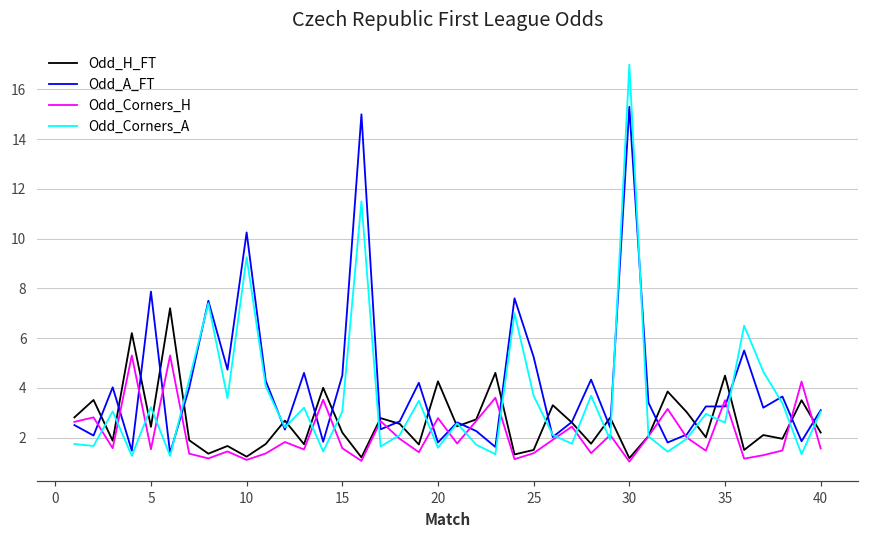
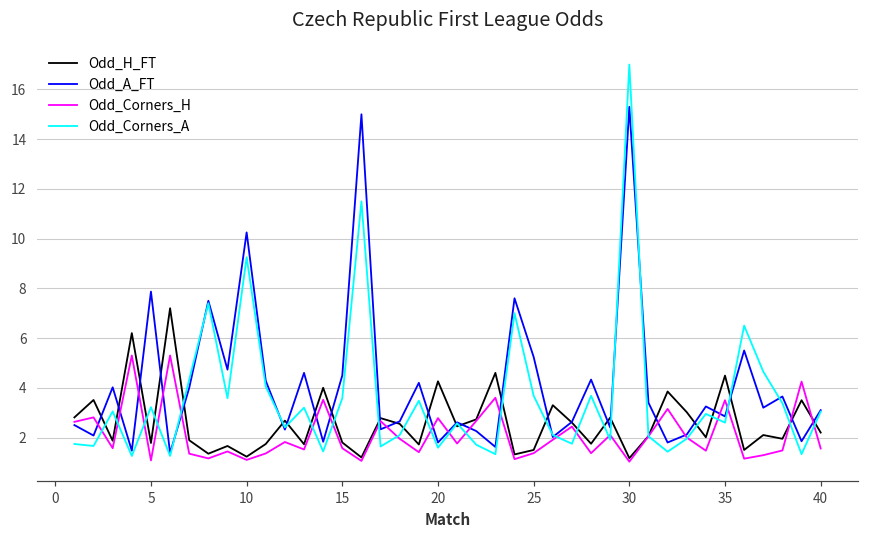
  {
    "Odd_H_FT": {
-     "5": 2.4,
+     "5": 1.8,
      "10": 1.2,
-     "15": 2.2,
+     "15": 1.8,
      "20": 4.3,
      "25": 1.5,
      "30": 1.2,
      "35": 4.5,
      "40": 2.2
    },
    "Odd_A_FT": {
      "5": 7.9,
      "10": 10.3,
      "15": 4.5,
      "20": 1.8,
      "25": 5.2,
      "30": 15.3,
-     "35": 3.3
+     "35": 2.9
    },
    "Odd_Corners_H": {
-     "5": 1.5,
+     "5": 1.1,
      "10": 1.1,
      "15": 1.6,
      "20": 2.8,
      "25": 1.4,
      "30": 1.0,
      "35": 3.5,
      "40": 1.6
    },
    "Odd_Corners_A": {
      "5": 3.2,
      "10": 9.3,
-     "15": 3.0,
+     "15": 3.6,
      "20": 1.6,
      "25": 3.7,
      "30": 17.0,
      "35": 2.6
    }
  }
